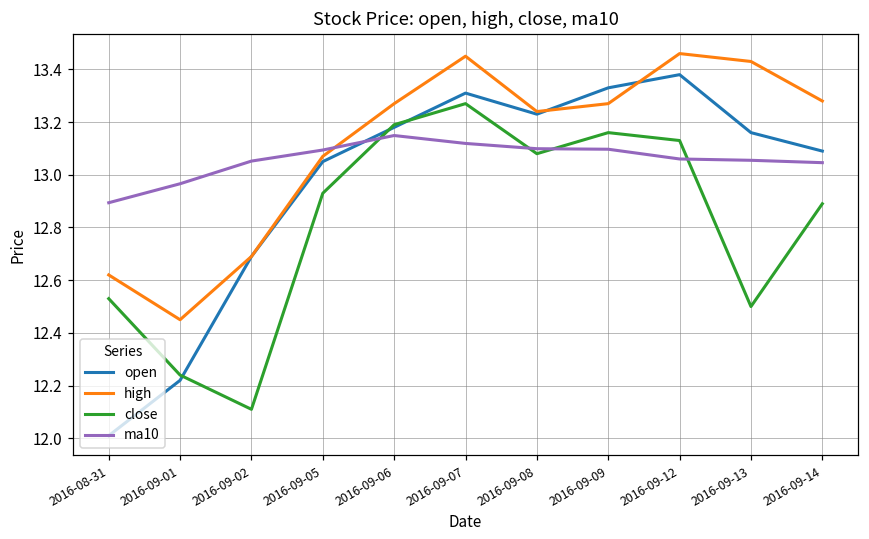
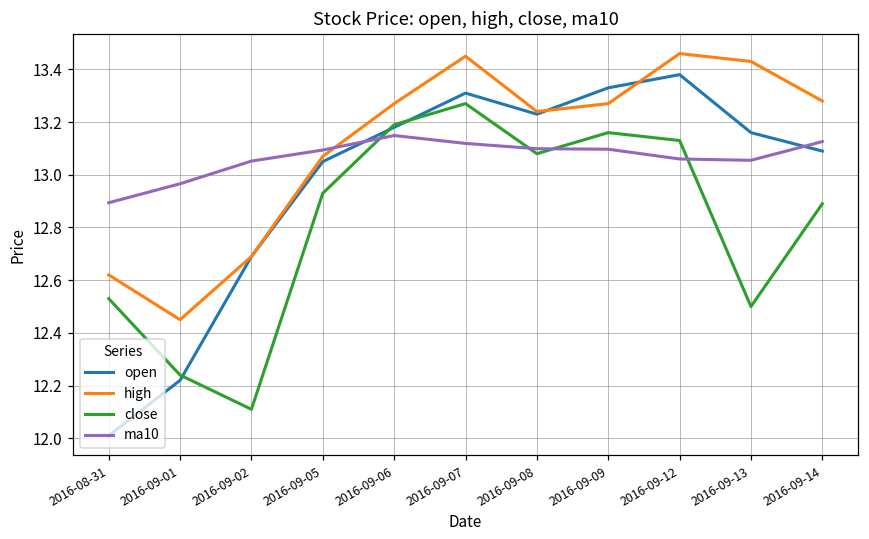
  {
    "open": {
      "2016-09-01": 12.22,
      "2016-09-05": 13.05,
      "2016-09-07": 13.31,
      "2016-09-09": 13.33,
      "2016-09-12": 13.38,
      "2016-09-13": 13.16,
      "2016-09-14": 13.09
    },
    "high": {
      "2016-08-31": 12.62,
      "2016-09-01": 12.45,
      "2016-09-05": 13.07,
      "2016-09-06": 13.27,
      "2016-09-07": 13.45,
      "2016-09-09": 13.27,
      "2016-09-12": 13.46,
      "2016-09-13": 13.43,
      "2016-09-14": 13.28
    },
    "close": {
      "2016-08-31": 12.53,
      "2016-09-01": 12.24,
      "2016-09-02": 12.11,
      "2016-09-05": 12.93,
      "2016-09-07": 13.27,
      "2016-09-08": 13.08,
      "2016-09-09": 13.16,
      "2016-09-12": 13.13,
      "2016-09-13": 12.50,
      "2016-09-14": 12.89
    },
    "ma10": {
      "2016-08-31": 12.89,
      "2016-09-01": 12.97,
      "2016-09-02": 13.05,
      "2016-09-05": 13.09,
      "2016-09-06": 13.15,
      "2016-09-07": 13.12,
      "2016-09-08": 13.10,
      "2016-09-09": 13.10,
      "2016-09-12": 13.06,
      "2016-09-13": 13.06,
-     "2016-09-14": 13.05
+     "2016-09-14": 13.13
    }
  }
